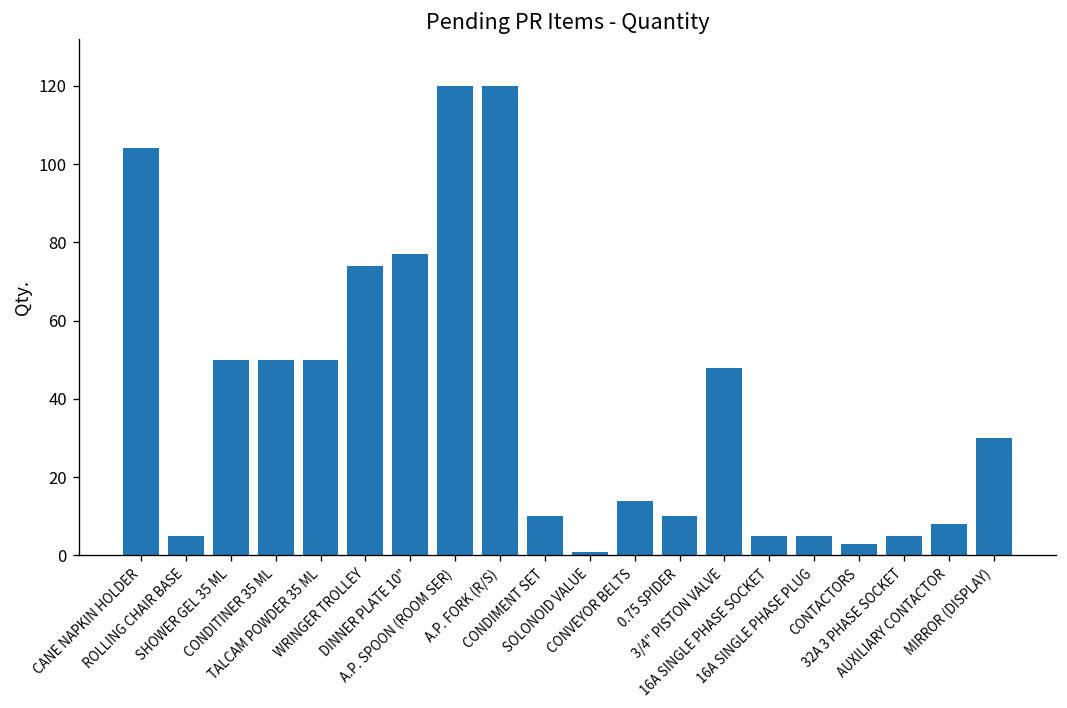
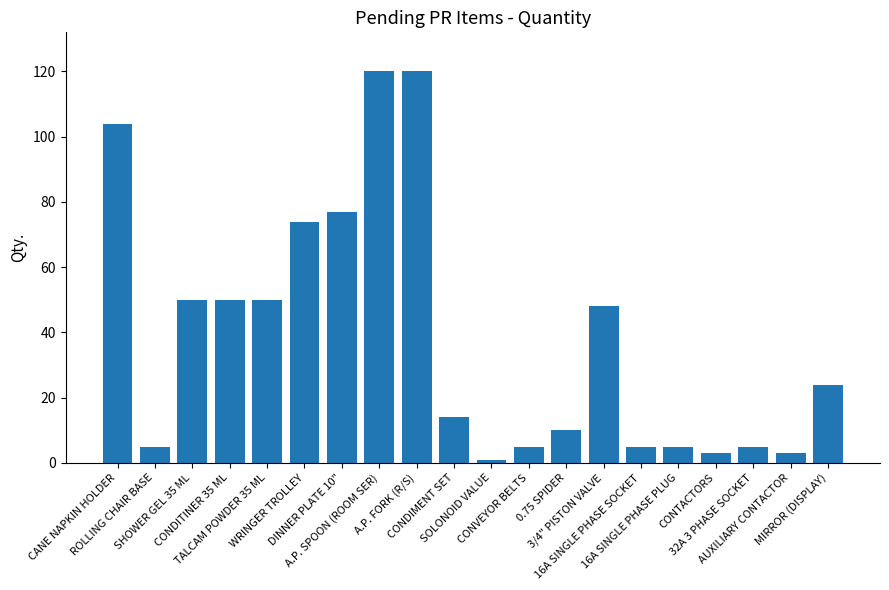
  {
    "CANE NAPKIN HOLDER": 104,
    "ROLLING CHAIR BASE": 5,
    "SHOWER GEL 35 ML": 50,
    "CONDITINER 35 ML": 50,
    "TALCAM POWDER 35 ML": 50,
    "WRINGER TROLLEY": 74,
    "DINNER PLATE 10\"": 77,
    "A.P. SPOON (ROOM SER)": 120,
    "A.P. FORK (R/S)": 120,
-   "CONDIMENT SET": 10,
+   "CONDIMENT SET": 14,
    "SOLONOID VALUE": 1,
-   "CONVEYOR BELTS": 14,
+   "CONVEYOR BELTS": 5,
    "0.75 SPIDER": 10,
    "3/4\" PISTON VALVE": 48,
    "16A SINGLE PHASE SOCKET": 5,
    "16A SINGLE PHASE PLUG": 5,
    "CONTACTORS": 3,
    "32A 3 PHASE SOCKET": 5,
-   "AUXILIARY CONTACTOR": 8,
-   "MIRROR (DISPLAY)": 30
+   "AUXILIARY CONTACTOR": 3,
+   "MIRROR (DISPLAY)": 24
  }
